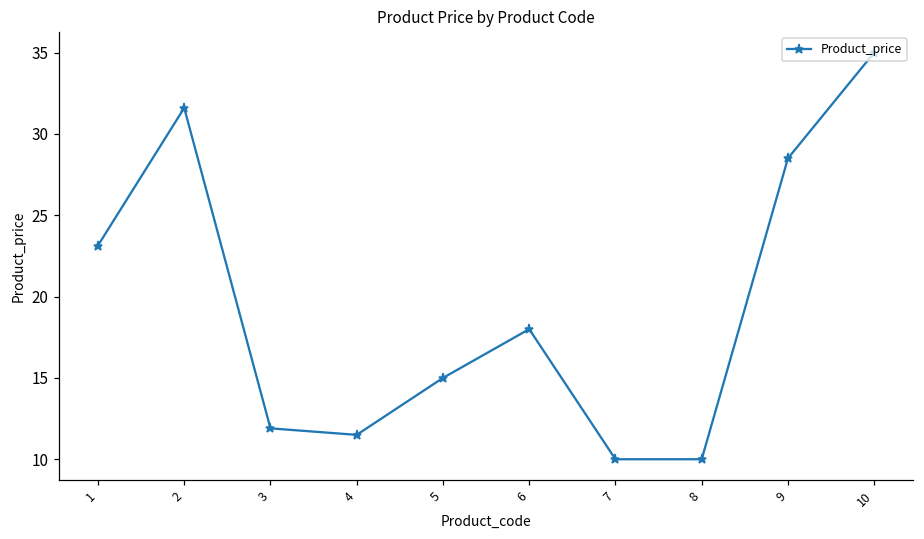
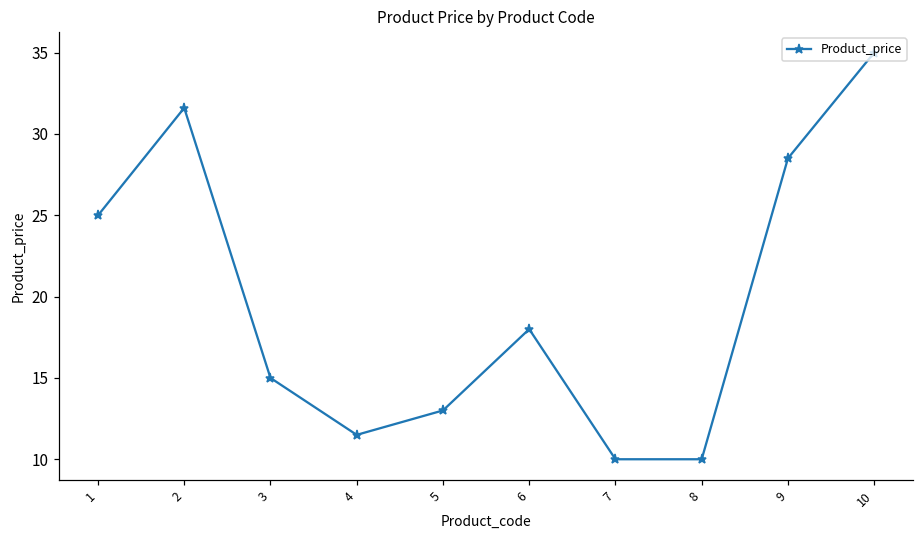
  {
-   "1": 23.1,
+   "1": 25.0,
    "2": 31.6,
-   "3": 11.9,
+   "3": 15.0,
    "4": 11.5,
-   "5": 15,
+   "5": 13,
    "6": 18.0,
    "7": 10.0,
    "8": 10.0,
    "9": 28.5
  }
